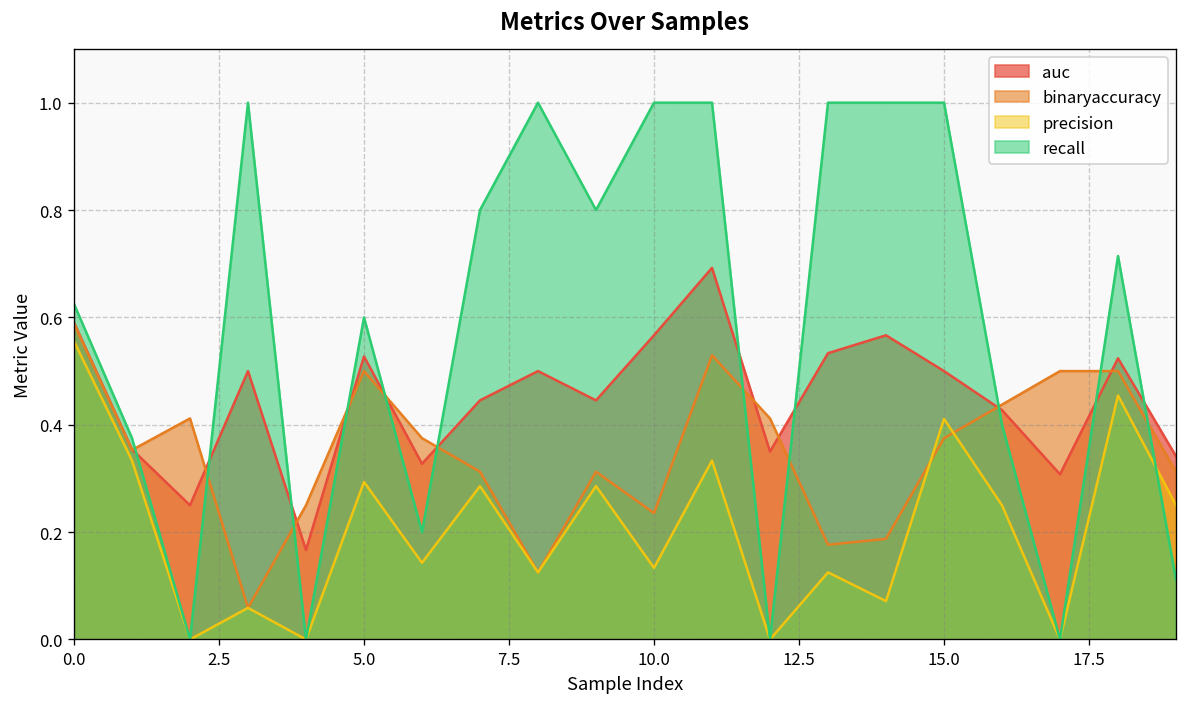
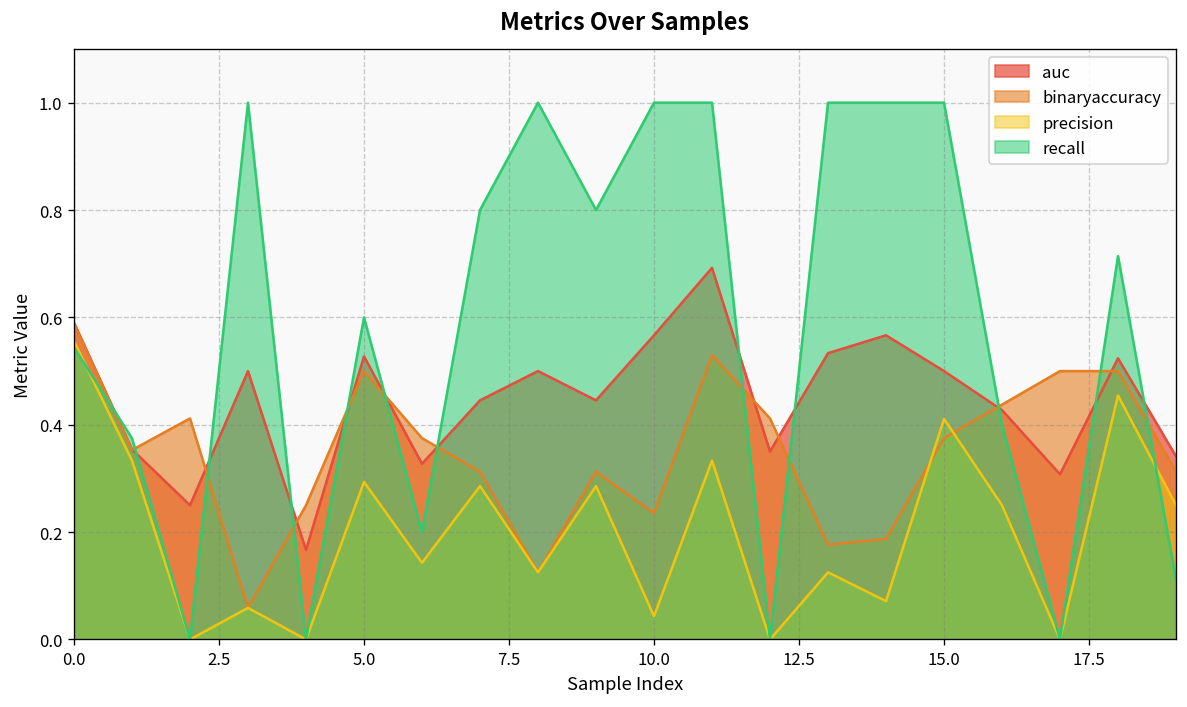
  {
    "precision": {
      "0.0": 0.56,
      "5.0": 0.29,
-     "10.0": 0.13,
+     "10.0": 0.04,
      "15.0": 0.41
    },
    "recall": {
-     "0.0": 0.63,
+     "0.0": 0.54,
      "5.0": 0.60,
      "10.0": 1.00,
      "15.0": 1.00
    }
  }
